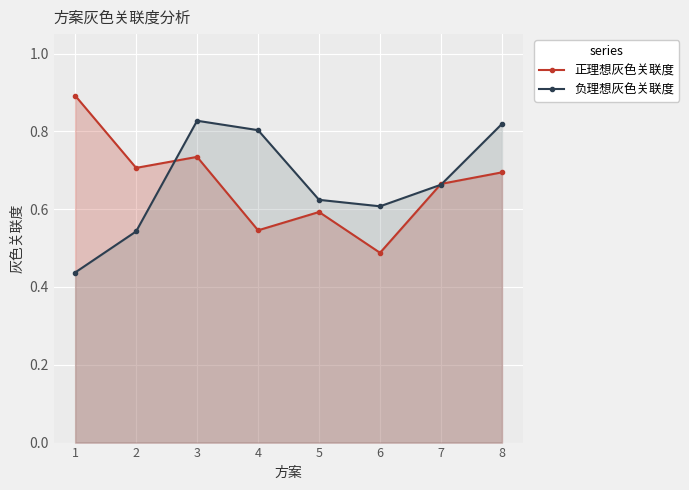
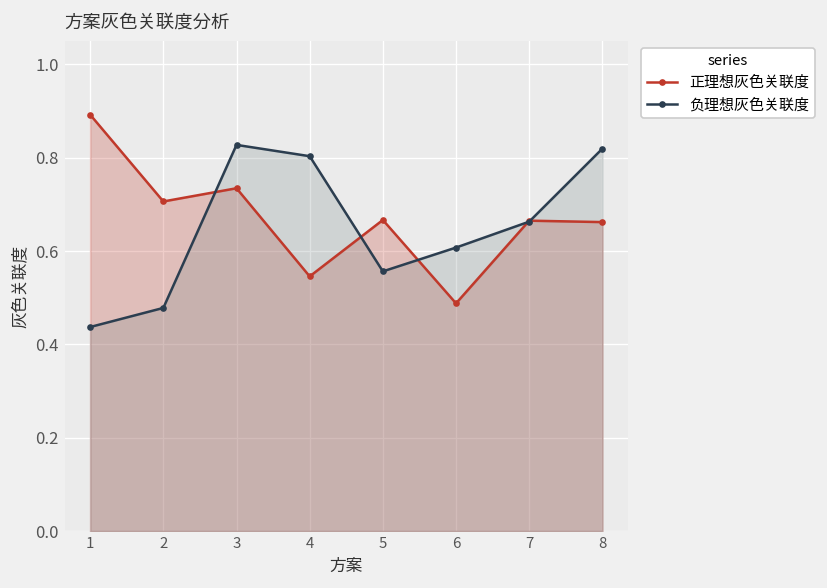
  {
    "正理想灰色关联度": {
      "1": 0.89,
      "2": 0.71,
      "3": 0.73,
      "4": 0.55,
-     "5": 0.59,
+     "5": 0.67,
      "6": 0.49,
-     "8": 0.69
+     "8": 0.66
    },
    "负理想灰色关联度": {
      "1": 0.44,
-     "2": 0.54,
+     "2": 0.48,
      "3": 0.83,
      "4": 0.80,
-     "5": 0.62,
+     "5": 0.56,
      "6": 0.61,
      "8": 0.82
    }
  }
